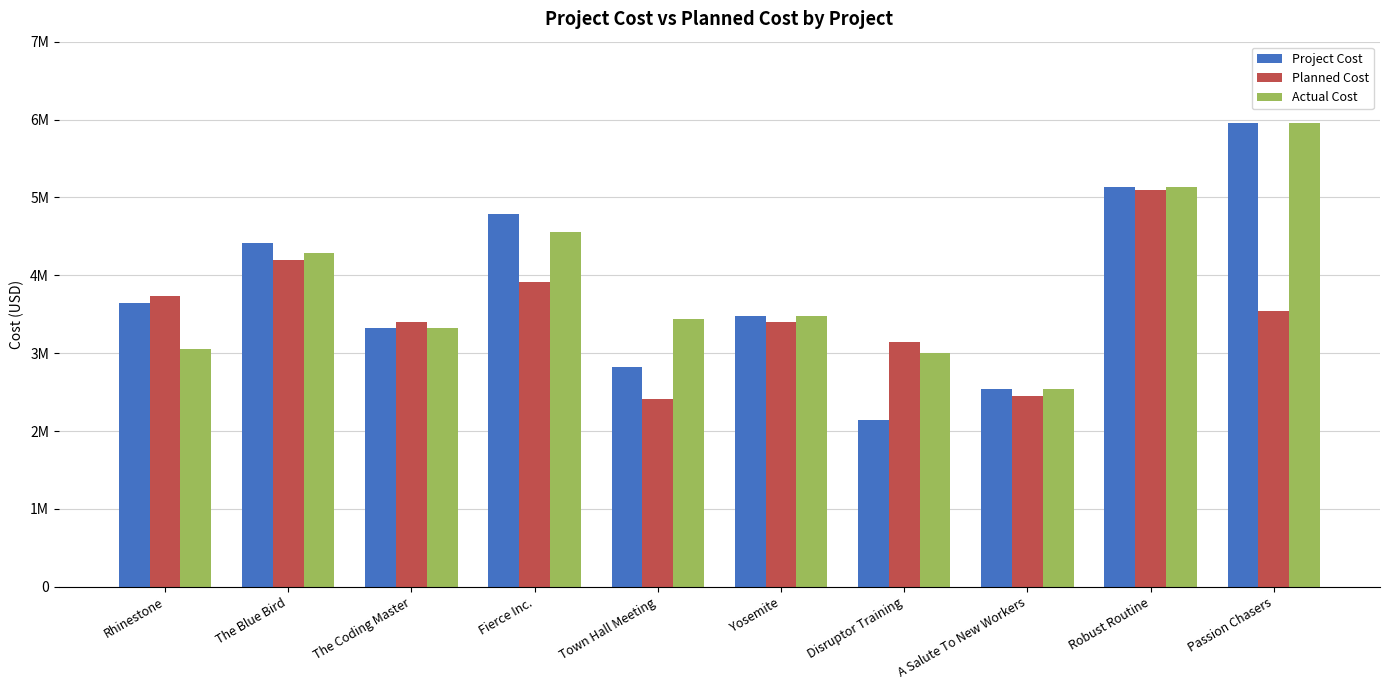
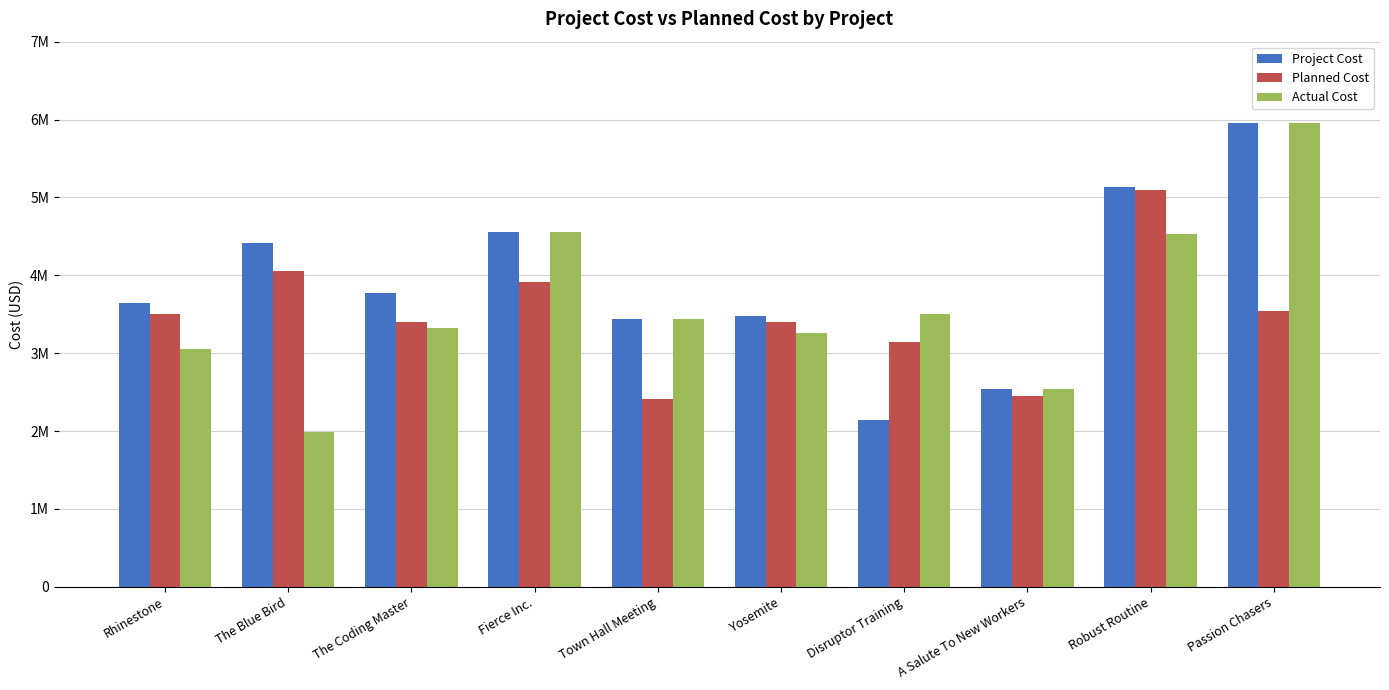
  {
    "Project Cost": {
      "Rhinestone": 3600000,
      "The Blue Bird": 4400000,
-     "The Coding Master": 3300000,
-     "Fierce Inc.": 4800000,
-     "Town Hall Meeting": 2800000,
+     "The Coding Master": 3800000,
+     "Fierce Inc.": 4600000,
+     "Town Hall Meeting": 3400000,
      "Yosemite": 3500000,
      "Disruptor Training": 2100000,
      "A Salute To New Workers": 2500000,
      "Robust Routine": 5100000,
      "Passion Chasers": 6000000
    },
    "Planned Cost": {
-     "Rhinestone": 3700000,
-     "The Blue Bird": 4200000,
+     "Rhinestone": 3500000,
+     "The Blue Bird": 4100000,
      "The Coding Master": 3400000,
      "Fierce Inc.": 3900000,
      "Town Hall Meeting": 2400000,
      "Yosemite": 3400000,
      "Disruptor Training": 3100000,
      "A Salute To New Workers": 2500000,
      "Robust Routine": 5100000,
      "Passion Chasers": 3500000
    },
    "Actual Cost": {
      "Rhinestone": 3100000,
-     "The Blue Bird": 4300000,
+     "The Blue Bird": 2000000,
      "The Coding Master": 3300000,
      "Fierce Inc.": 4600000,
      "Town Hall Meeting": 3400000,
-     "Yosemite": 3500000,
-     "Disruptor Training": 3000000,
+     "Yosemite": 3300000,
+     "Disruptor Training": 3500000,
      "A Salute To New Workers": 2500000,
-     "Robust Routine": 5100000,
+     "Robust Routine": 4500000,
      "Passion Chasers": 6000000
    }
  }
